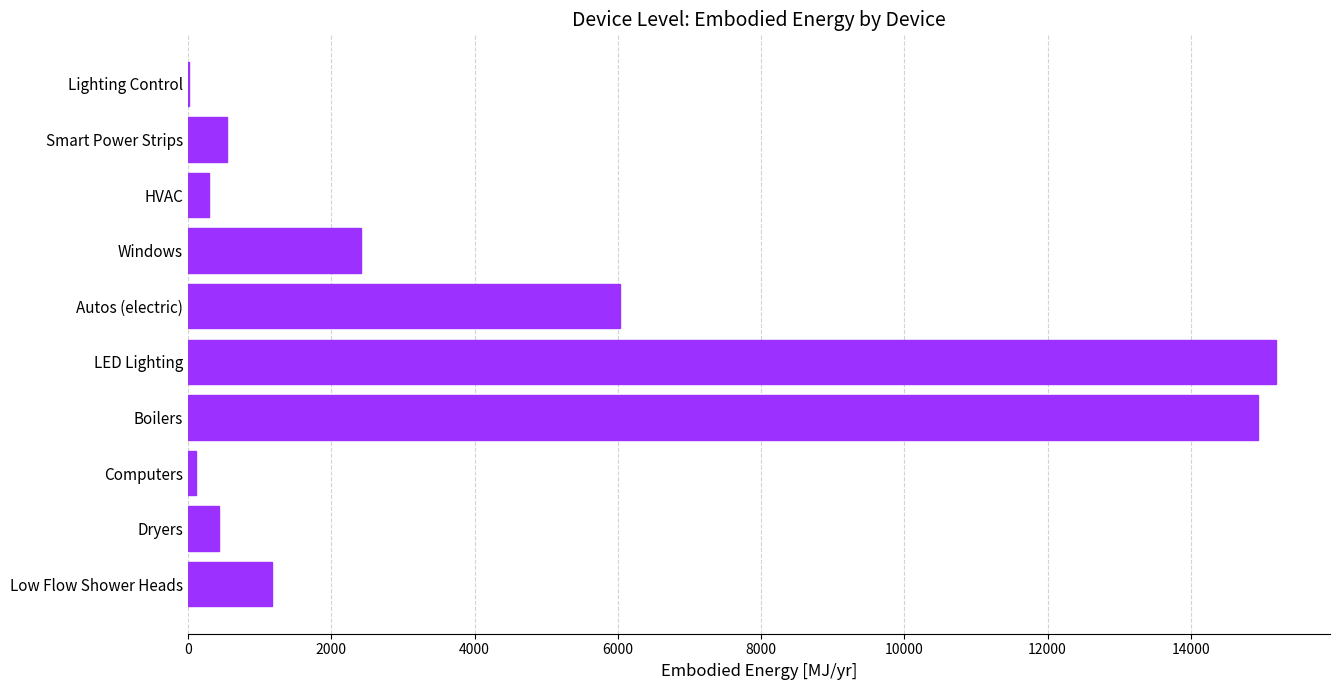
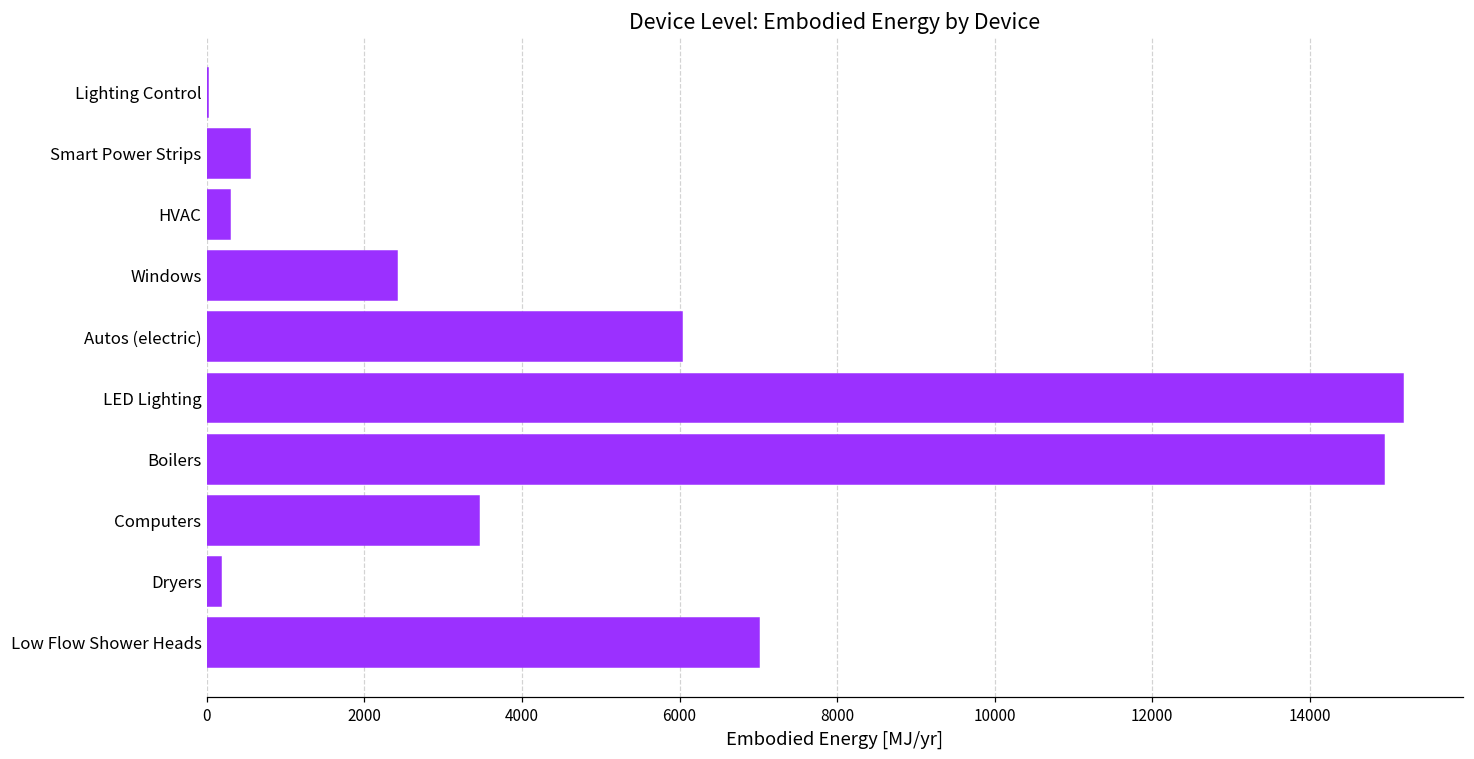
  {
    "Smart Power Strips": 500,
    "HVAC": 300,
    "Windows": 2400,
    "Autos (electric)": 6000,
    "LED Lighting": 15200,
    "Boilers": 14900,
-   "Computers": 100,
-   "Dryers": 400,
-   "Low Flow Shower Heads": 1200
+   "Computers": 3400,
+   "Dryers": 200,
+   "Low Flow Shower Heads": 7000
  }
